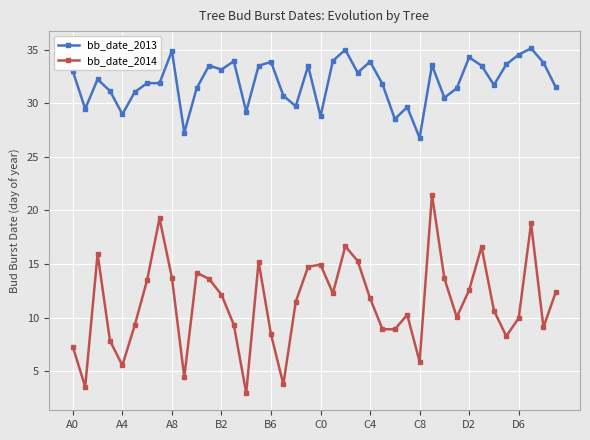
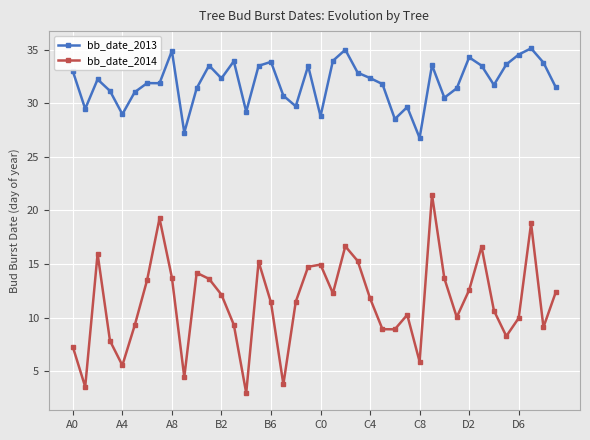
  {
    "bb_date_2013": {
      "A0": 33.0,
      "A4": 29.0,
      "A8": 34.9,
-     "B2": 33.1,
+     "B2": 32.3,
      "B6": 33.9,
      "C0": 28.8,
-     "C4": 33.9,
+     "C4": 32.3,
      "C8": 26.8,
      "D2": 34.3,
      "D6": 34.5
    },
    "bb_date_2014": {
      "A0": 7.3,
      "A4": 5.6,
      "A8": 13.7,
      "B2": 12.2,
-     "B6": 8.5,
+     "B6": 11.4,
      "C0": 15.0,
      "C4": 11.8,
      "C8": 5.9,
      "D2": 12.6,
      "D6": 10.0
    }
  }
